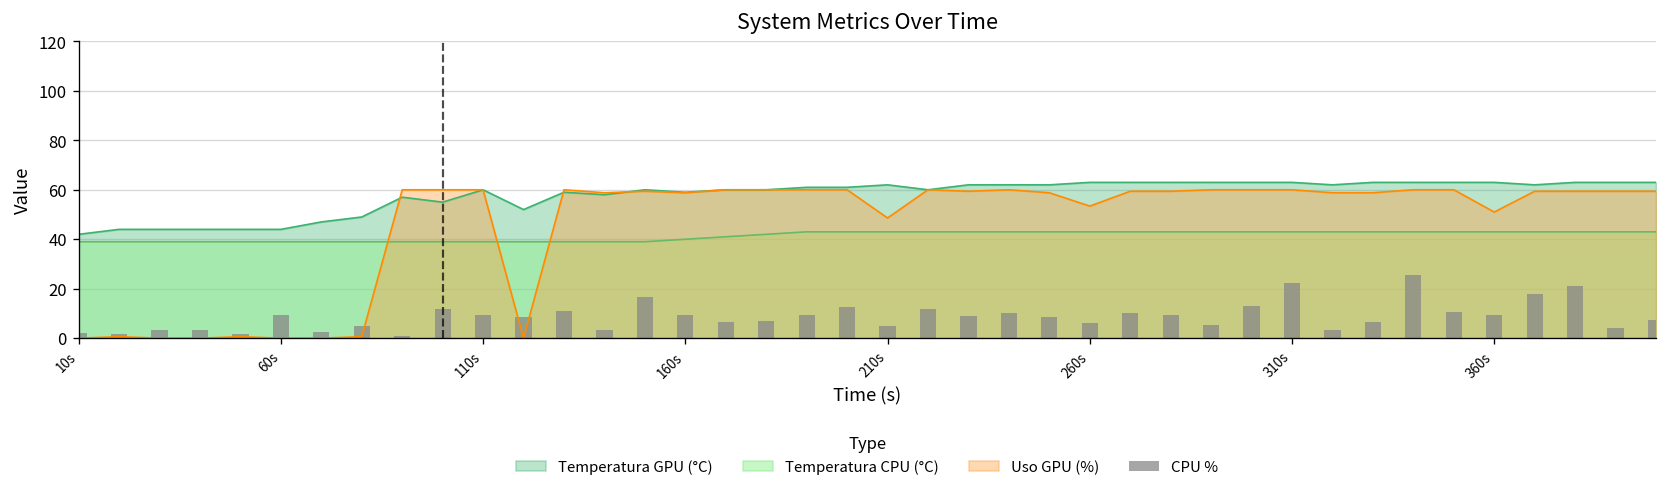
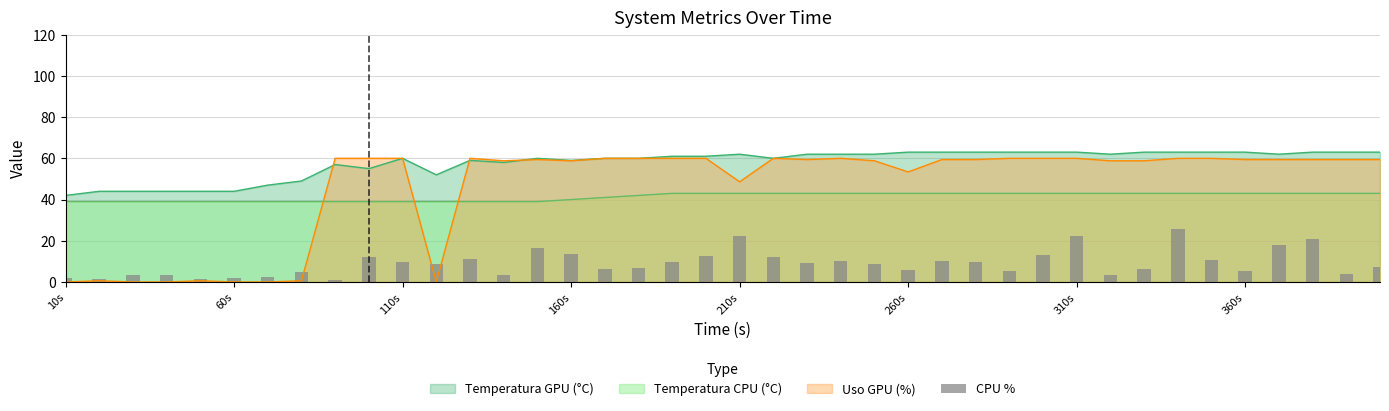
  {
    "CPU %": {
      "10s": 2,
-     "60s": 10,
+     "60s": 2,
      "110s": 10,
-     "160s": 10,
-     "210s": 5,
+     "160s": 14,
+     "210s": 23,
      "260s": 6,
      "310s": 23,
-     "360s": 10
+     "360s": 6
    },
    "Uso GPU (%)": {
      "10s": 0,
      "60s": 0,
      "210s": 49,
      "260s": 53,
      "310s": 60,
-     "360s": 51
+     "360s": 59
    }
  }
